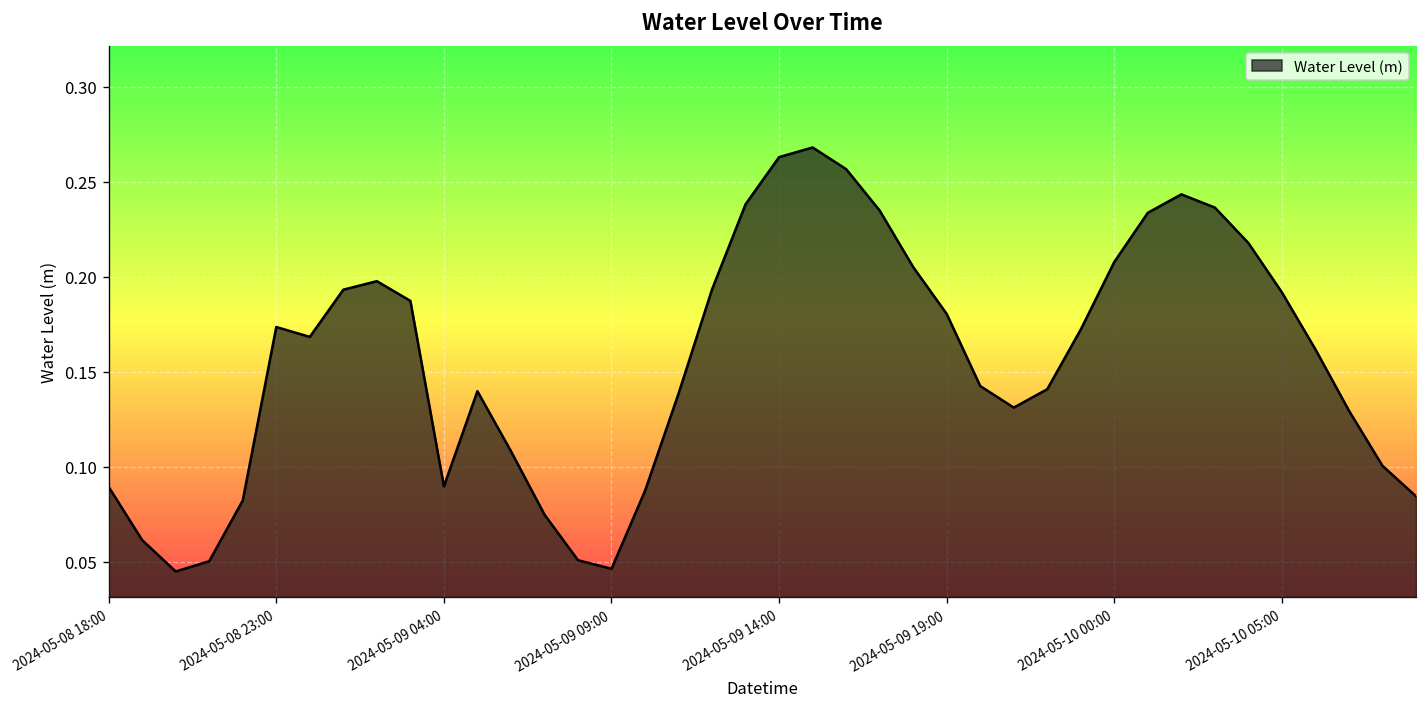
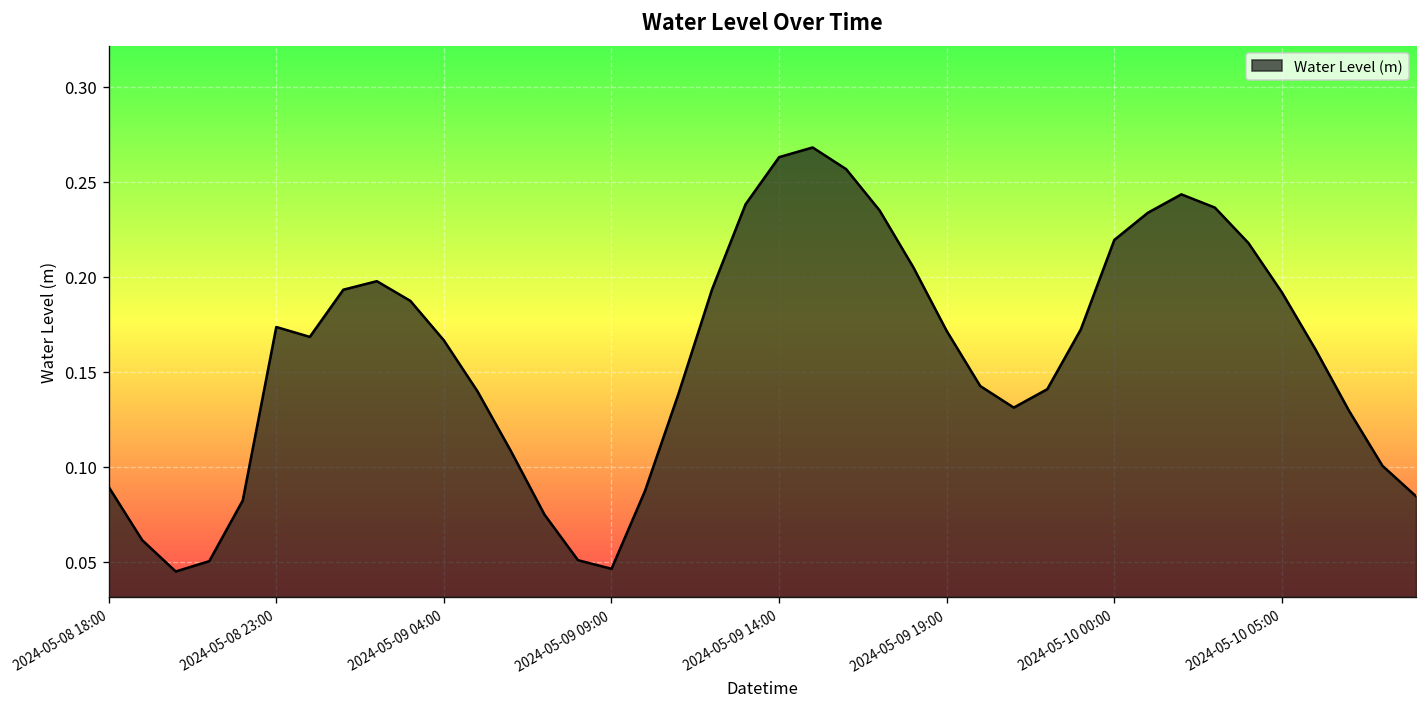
  {
    "2024-05-08 18:00": 0.089,
    "2024-05-08 23:00": 0.174,
-   "2024-05-09 04:00": 0.090,
+   "2024-05-09 04:00": 0.166,
    "2024-05-09 09:00": 0.046,
    "2024-05-09 14:00": 0.263,
-   "2024-05-09 19:00": 0.180,
-   "2024-05-10 00:00": 0.208,
+   "2024-05-09 19:00": 0.171,
+   "2024-05-10 00:00": 0.219,
    "2024-05-10 05:00": 0.192
  }
